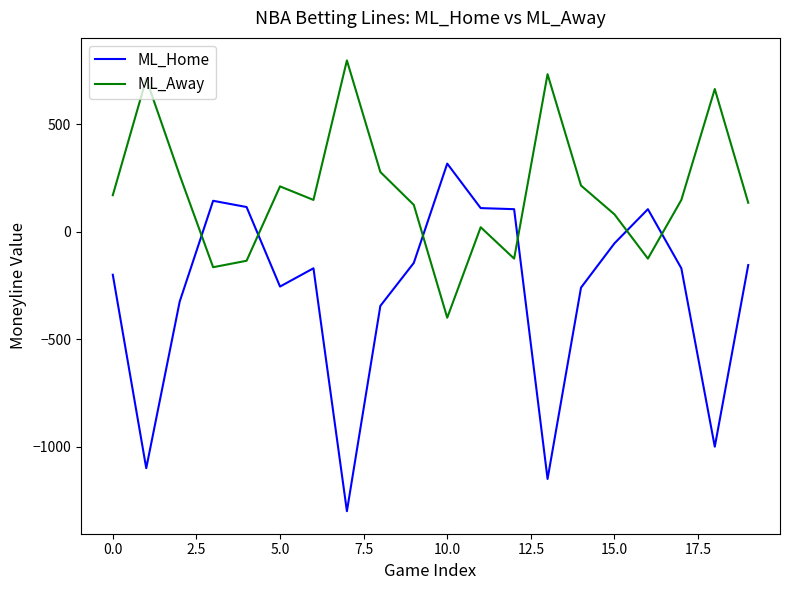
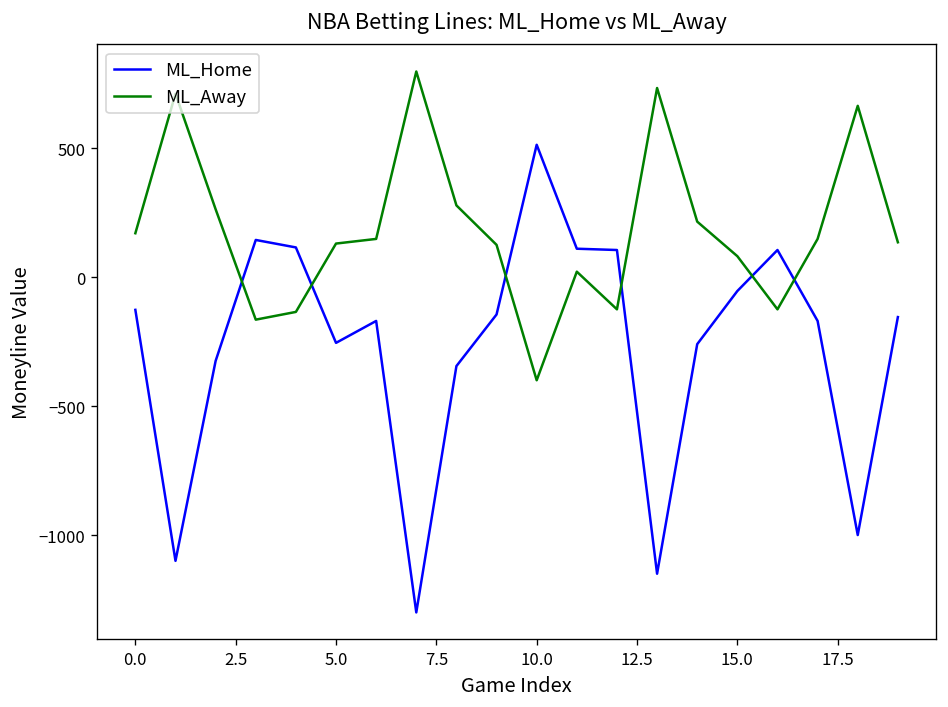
  {
    "ML_Home": {
-     "0.0": -200,
+     "0.0": -130,
      "5.0": -260,
-     "10.0": 320,
+     "10.0": 510,
      "15.0": -50
    },
    "ML_Away": {
      "0.0": 170,
-     "5.0": 210,
+     "5.0": 130,
      "10.0": -400,
      "15.0": 80
    }
  }
